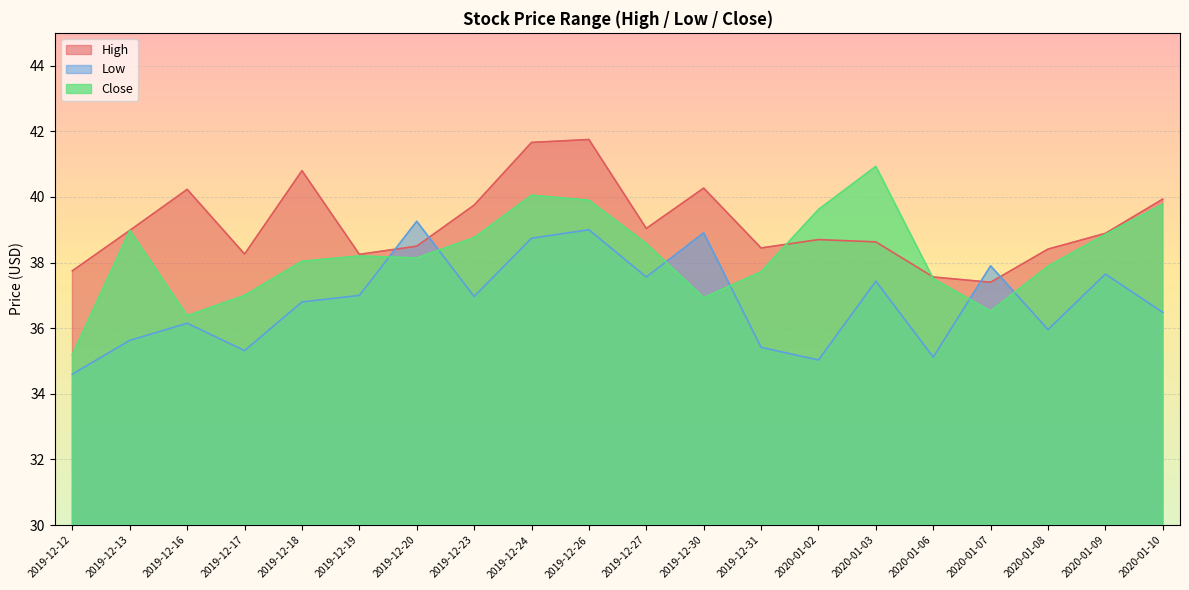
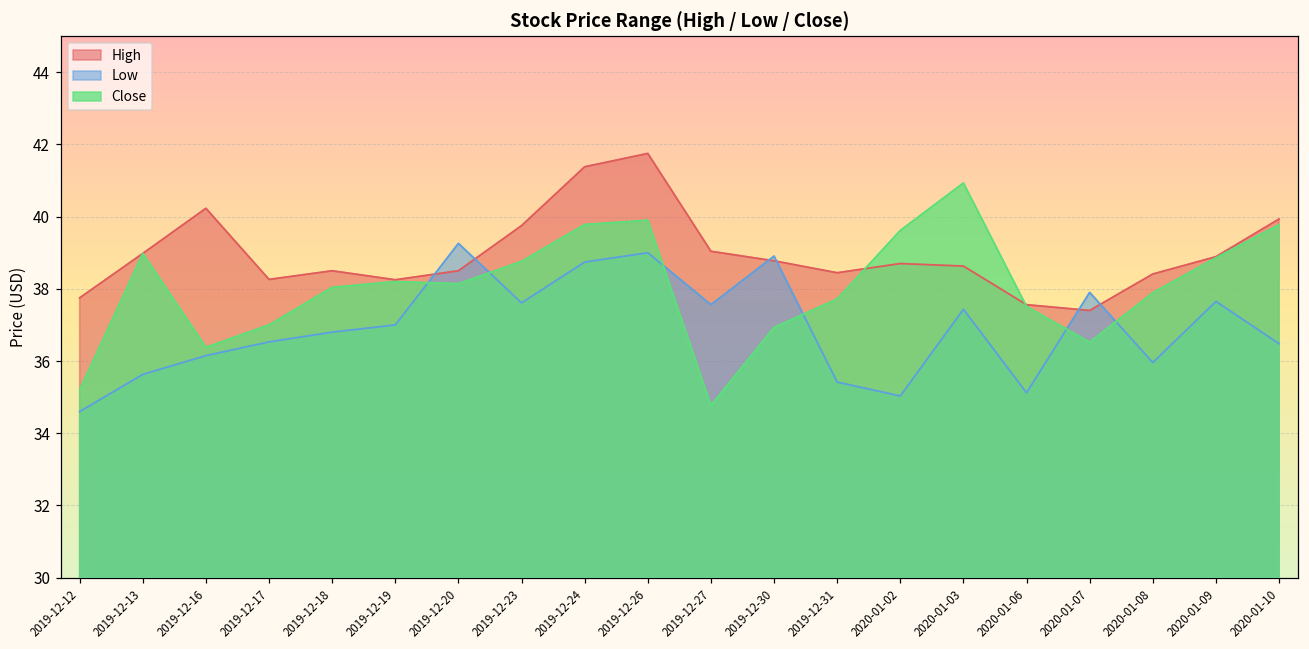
  {
    "High": {
      "2019-12-12": 37.8,
      "2019-12-16": 40.2,
      "2019-12-17": 38.3,
-     "2019-12-18": 40.8,
+     "2019-12-18": 38.5,
      "2019-12-20": 38.5,
      "2019-12-23": 39.8,
-     "2019-12-24": 41.7,
+     "2019-12-24": 41.4,
      "2019-12-26": 41.8,
      "2019-12-27": 39.0,
-     "2019-12-30": 40.3,
+     "2019-12-30": 38.8,
      "2019-12-31": 38.4,
      "2020-01-02": 38.7,
      "2020-01-03": 38.6,
      "2020-01-07": 37.4,
      "2020-01-08": 38.4,
      "2020-01-10": 39.9
    },
    "Low": {
      "2019-12-12": 34.6,
      "2019-12-13": 35.6,
      "2019-12-16": 36.2,
-     "2019-12-17": 35.3,
+     "2019-12-17": 36.5,
      "2019-12-18": 36.8,
      "2019-12-19": 37.0,
      "2019-12-20": 39.3,
-     "2019-12-23": 37.0,
+     "2019-12-23": 37.6,
      "2019-12-24": 38.7,
      "2019-12-26": 39.0,
      "2019-12-27": 37.6,
      "2019-12-30": 38.9,
      "2019-12-31": 35.4,
      "2020-01-02": 35.0,
      "2020-01-03": 37.4,
      "2020-01-06": 35.1,
      "2020-01-07": 37.9,
      "2020-01-08": 36.0,
      "2020-01-09": 37.7,
      "2020-01-10": 36.5
    },
    "Close": {
      "2019-12-12": 35.2,
      "2019-12-16": 36.4,
      "2019-12-17": 37.0,
      "2019-12-18": 38.0,
      "2019-12-20": 38.1,
      "2019-12-23": 38.8,
-     "2019-12-24": 40.0,
+     "2019-12-24": 39.8,
      "2019-12-26": 39.9,
-     "2019-12-27": 38.6,
+     "2019-12-27": 34.8,
      "2019-12-30": 36.9,
      "2019-12-31": 37.7,
      "2020-01-02": 39.6,
      "2020-01-03": 40.9,
      "2020-01-07": 36.5,
      "2020-01-08": 37.9,
      "2020-01-10": 39.8
    }
  }
